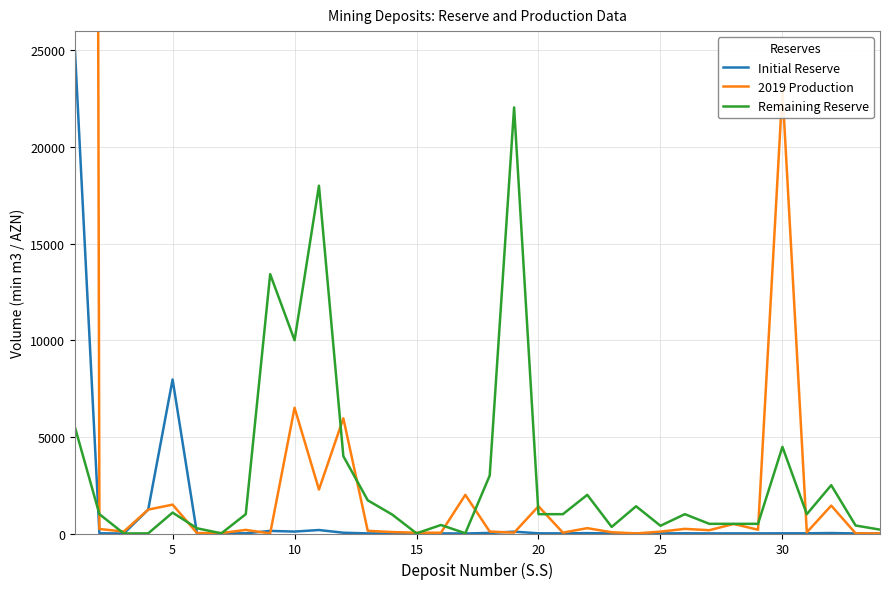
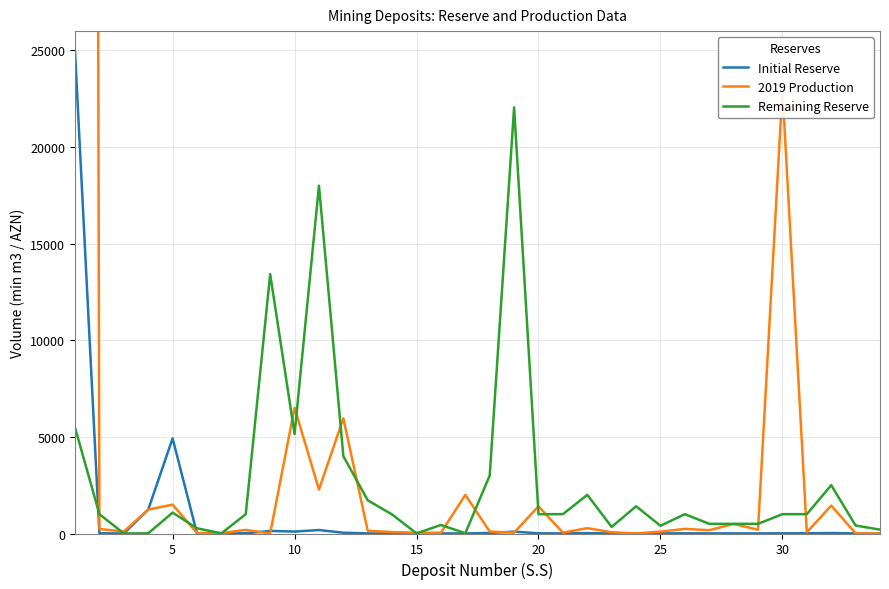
  {
    "Initial Reserve": {
-     "5": 8000,
+     "5": 4900,
      "10": 100,
      "20": 0,
      "30": 0
    },
    "2019 Production": {
      "5": 1500,
      "10": 6500,
      "20": 1400
    },
    "Remaining Reserve": {
      "5": 1100,
-     "10": 10000,
+     "10": 5100,
      "20": 1000,
      "25": 400,
-     "30": 4500
+     "30": 1000
    }
  }
